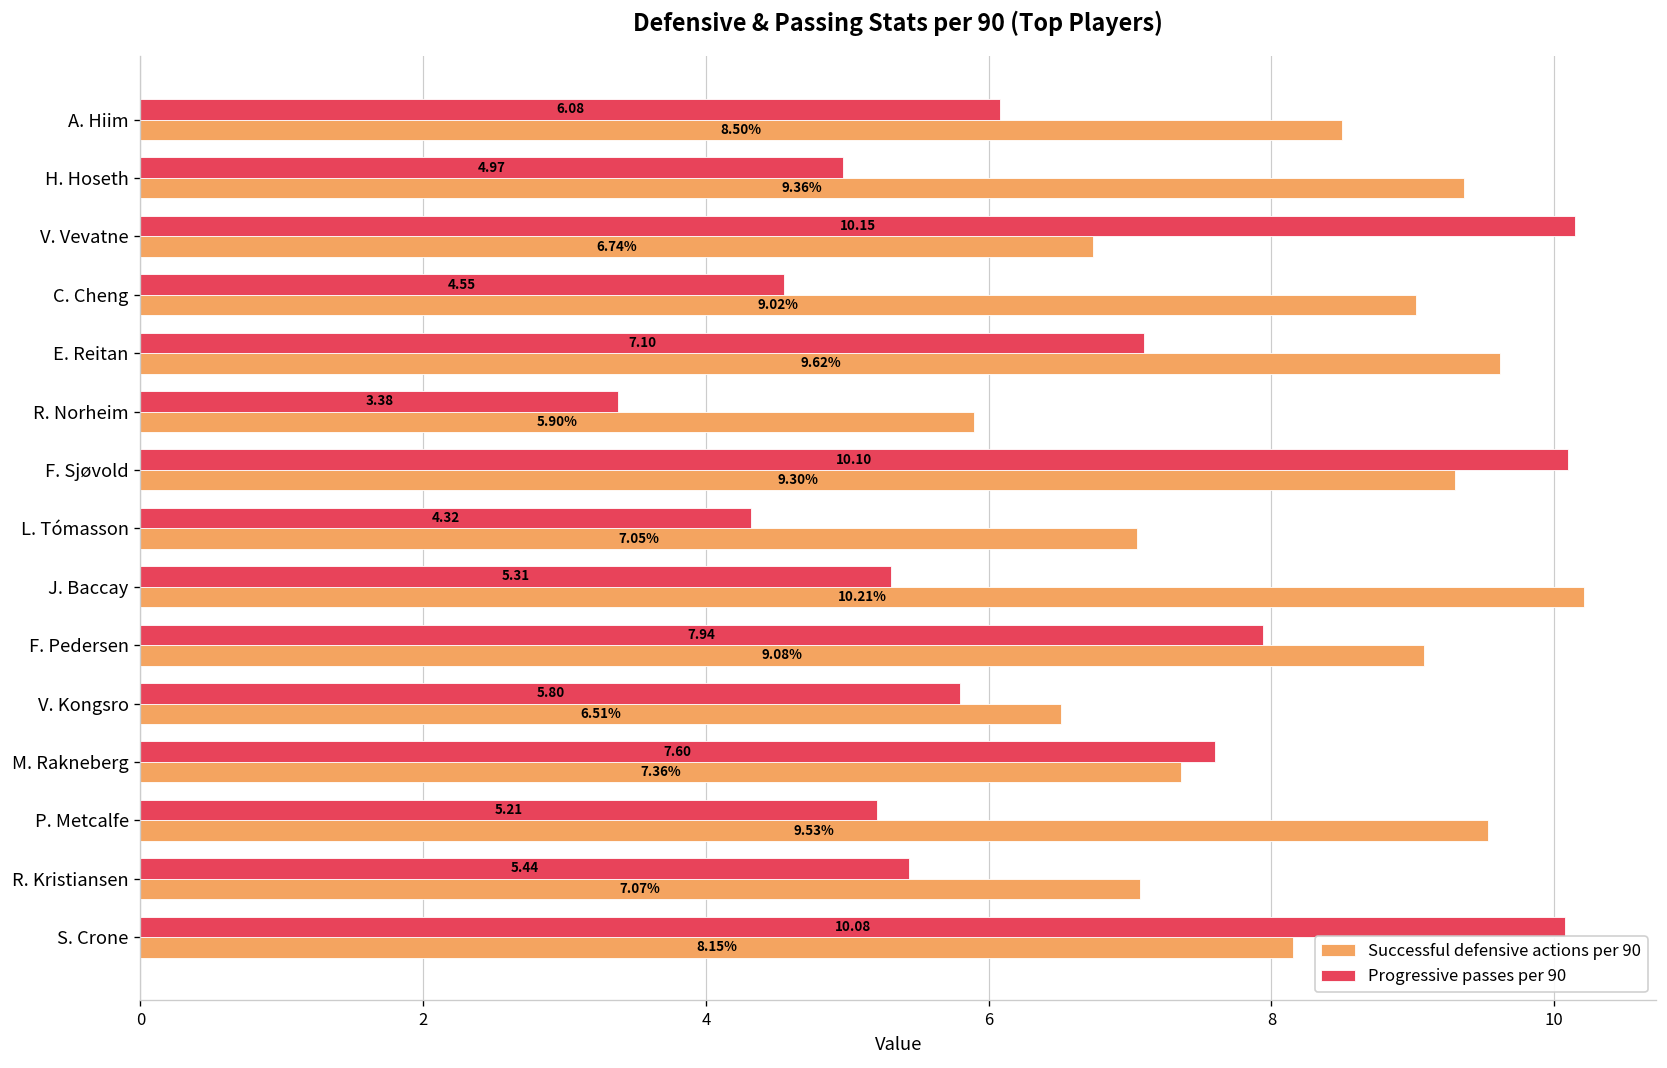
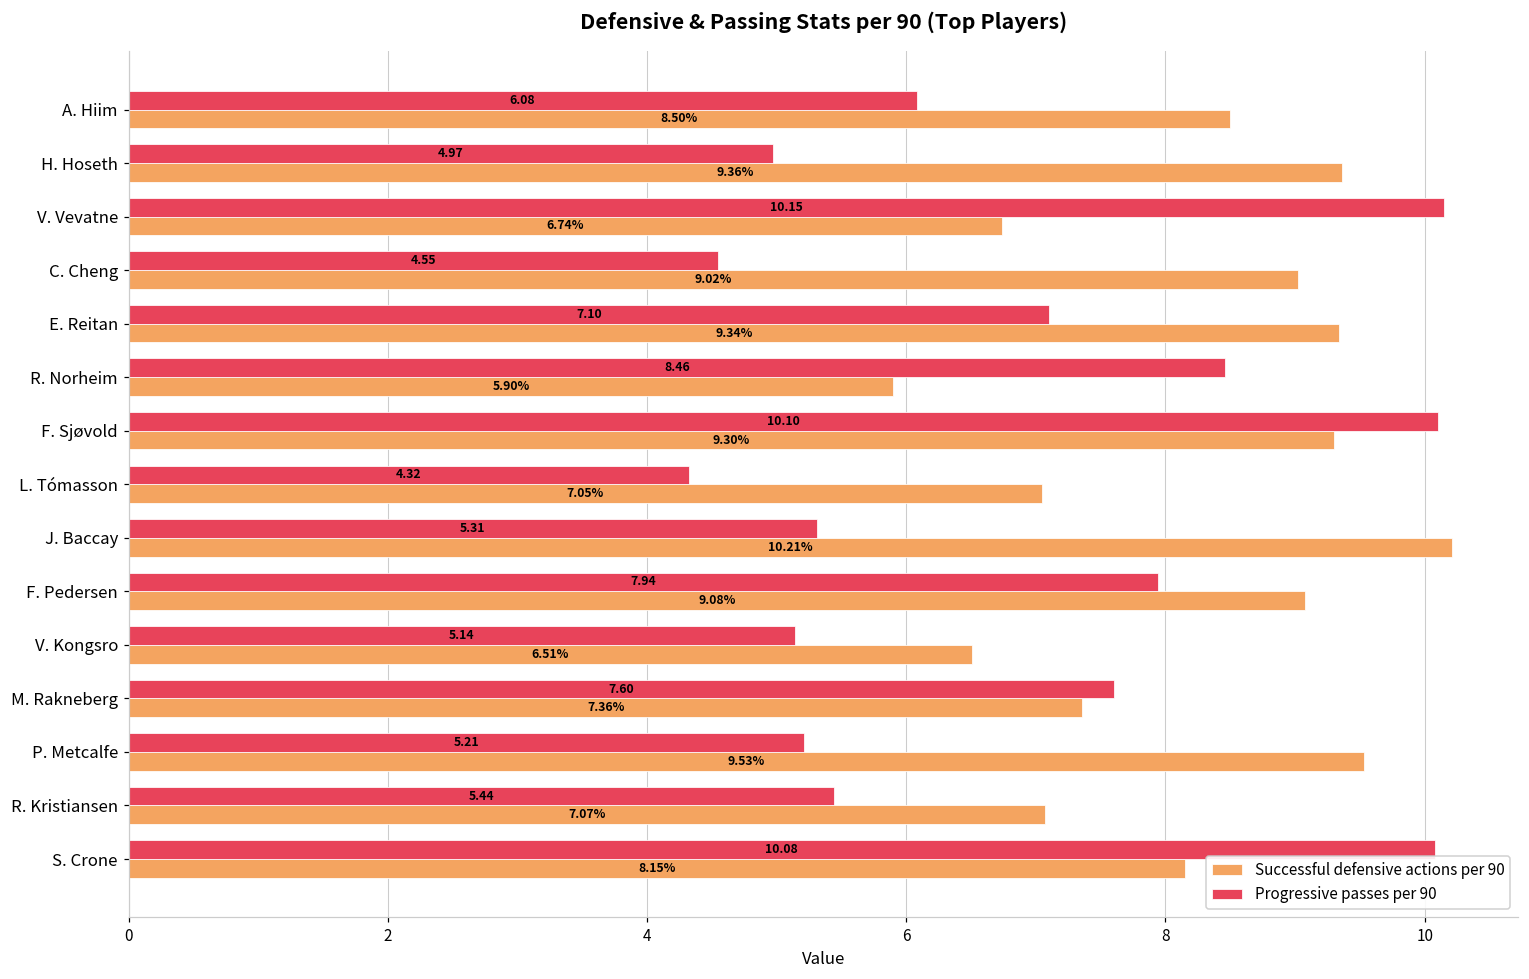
  {
    "Successful defensive actions per 90": {
      "A. Hiim": "8.50%",
      "H. Hoseth": "9.36%",
      "V. Vevatne": "6.74%",
      "C. Cheng": "9.02%",
-     "E. Reitan": "9.62%",
+     "E. Reitan": "9.34%",
      "R. Norheim": "5.90%",
      "F. Sjøvold": "9.30%",
      "L. Tómasson": "7.05%",
      "J. Baccay": "10.21%",
      "F. Pedersen": "9.08%",
      "V. Kongsro": "6.51%",
      "M. Rakneberg": "7.36%",
      "P. Metcalfe": "9.53%",
      "R. Kristiansen": "7.07%",
      "S. Crone": "8.15%"
    },
    "Progressive passes per 90": {
      "A. Hiim": "6.08",
      "H. Hoseth": "4.97",
      "V. Vevatne": "10.15",
      "C. Cheng": "4.55",
      "E. Reitan": "7.10",
-     "R. Norheim": "3.38",
+     "R. Norheim": "8.46",
      "F. Sjøvold": "10.10",
      "L. Tómasson": "4.32",
      "J. Baccay": "5.31",
      "F. Pedersen": "7.94",
-     "V. Kongsro": "5.80",
+     "V. Kongsro": "5.14",
      "M. Rakneberg": "7.60",
      "P. Metcalfe": "5.21",
      "R. Kristiansen": "5.44",
      "S. Crone": "10.08"
    }
  }
